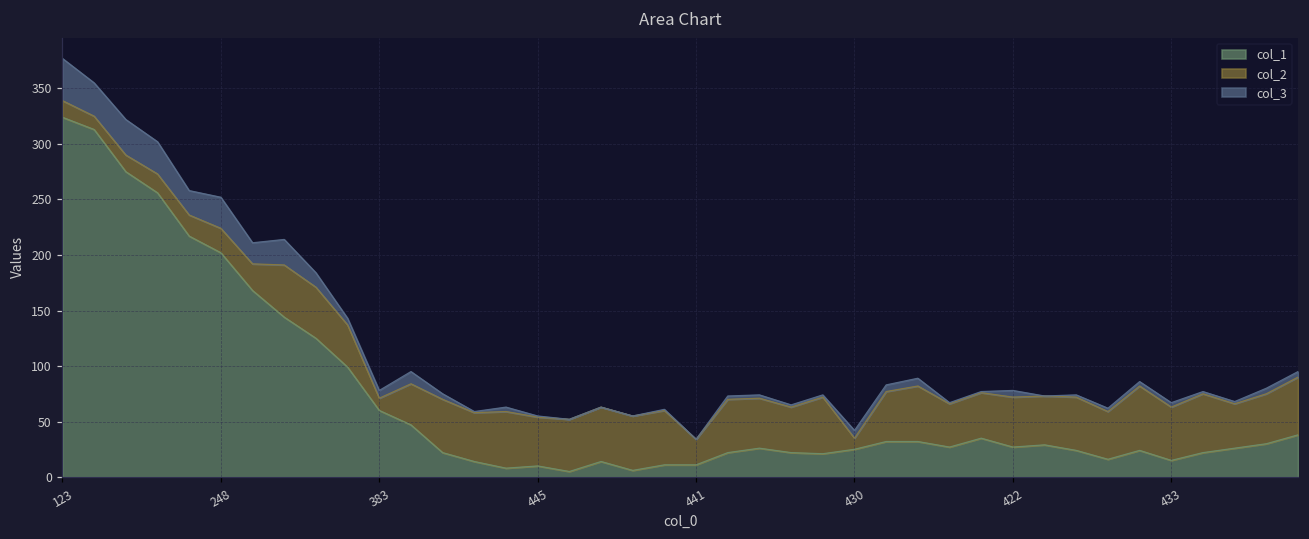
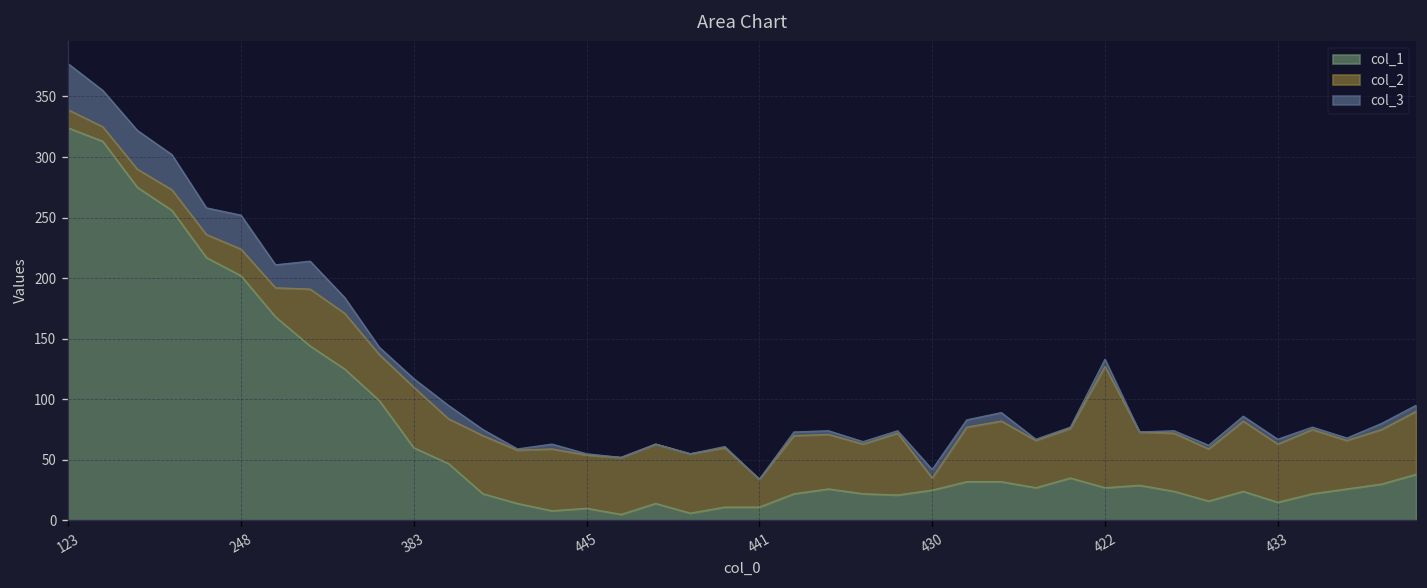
  {
    "col_2": {
      "123": 15,
      "248": 22,
-     "383": 11,
+     "383": 50,
      "430": 10,
-     "422": 45,
+     "422": 100,
      "433": 48
    }
  }
